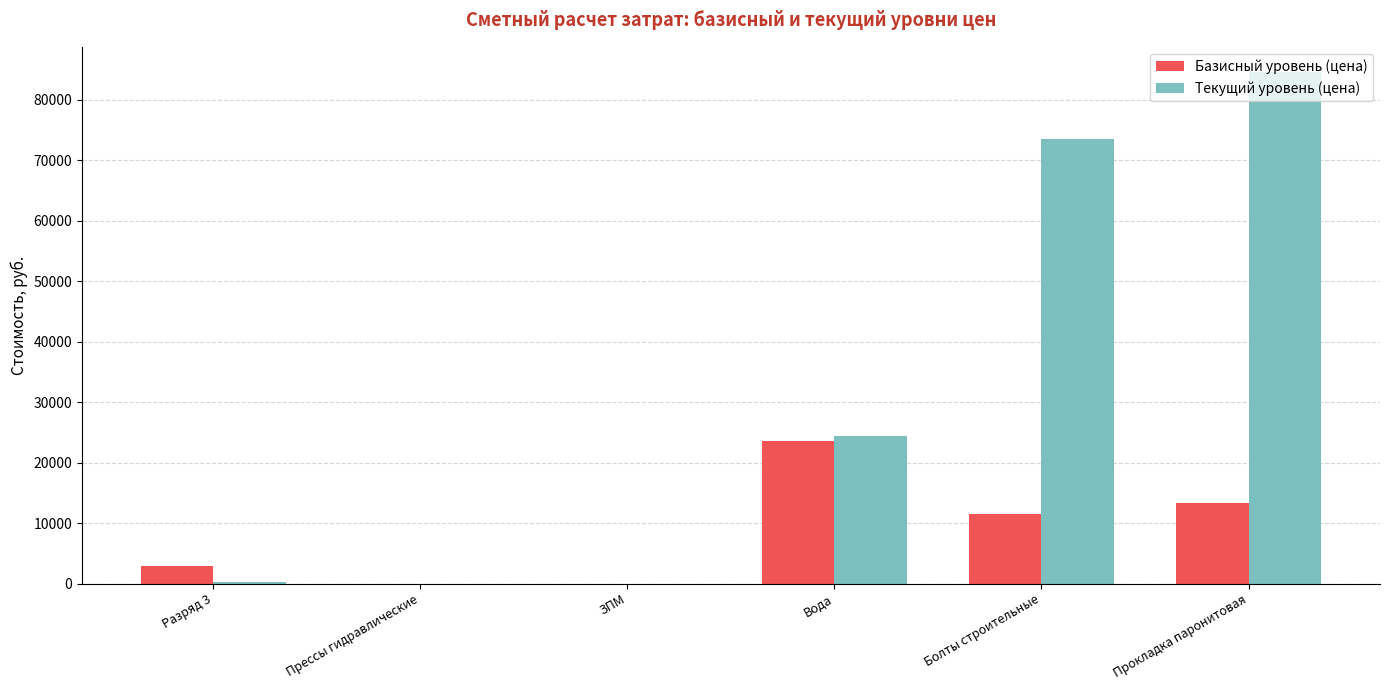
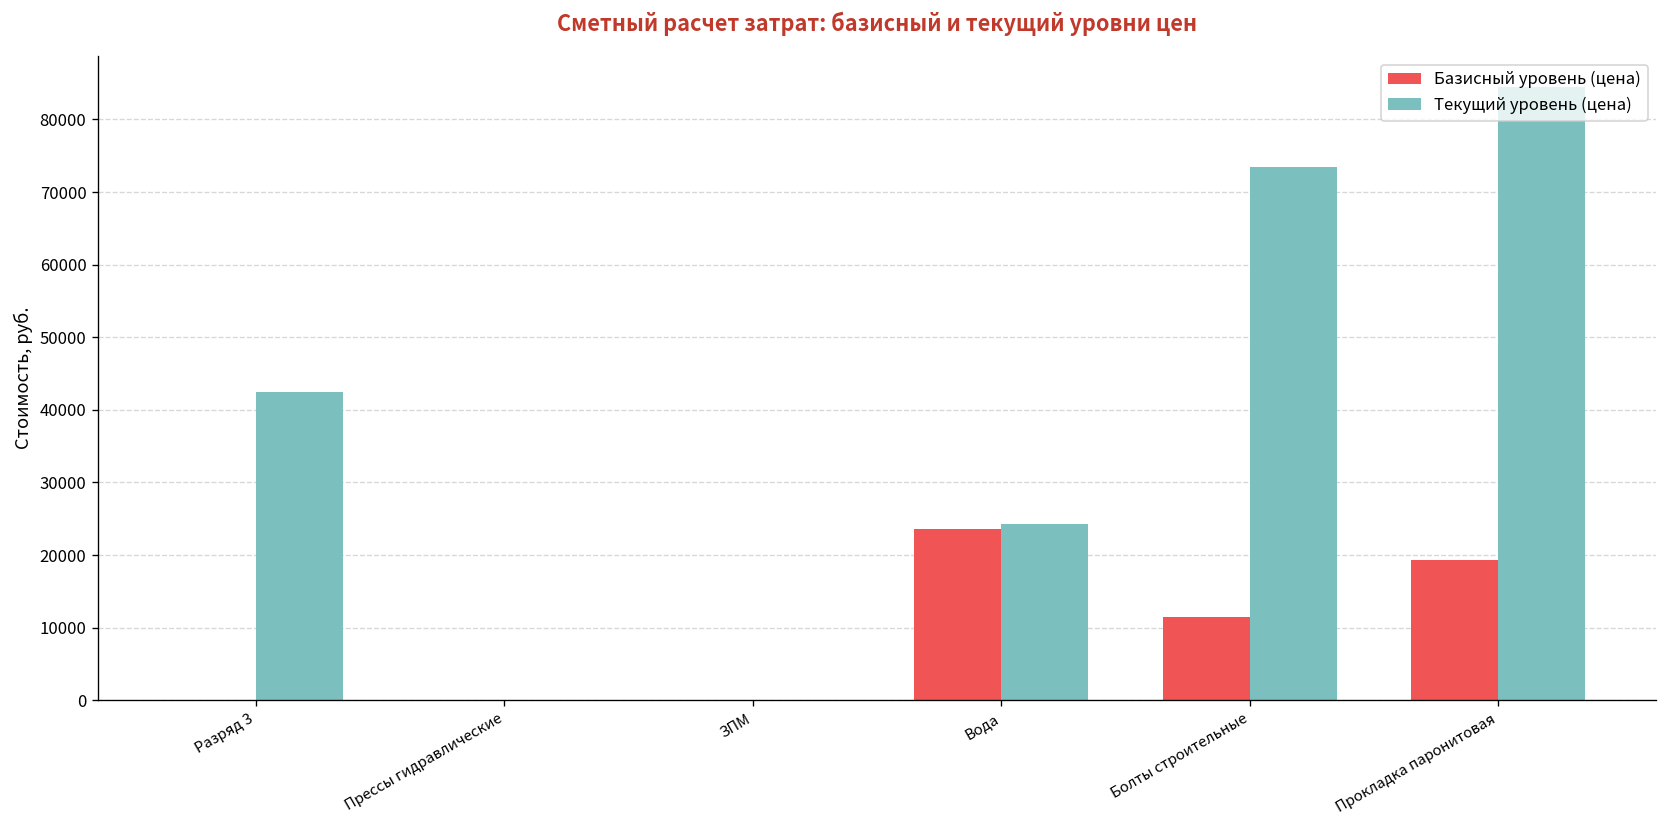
  {
    "Базисный уровень (цена)": {
-     "Разряд 3": 3000,
+     "Разряд 3": 0,
      "Вода": 24000,
      "Болты строительные": 11000,
-     "Прокладка паронитовая": 13000
+     "Прокладка паронитовая": 19000
    },
    "Текущий уровень (цена)": {
-     "Разряд 3": 0,
+     "Разряд 3": 42000,
      "Вода": 24000,
      "Болты строительные": 73000
    }
  }
